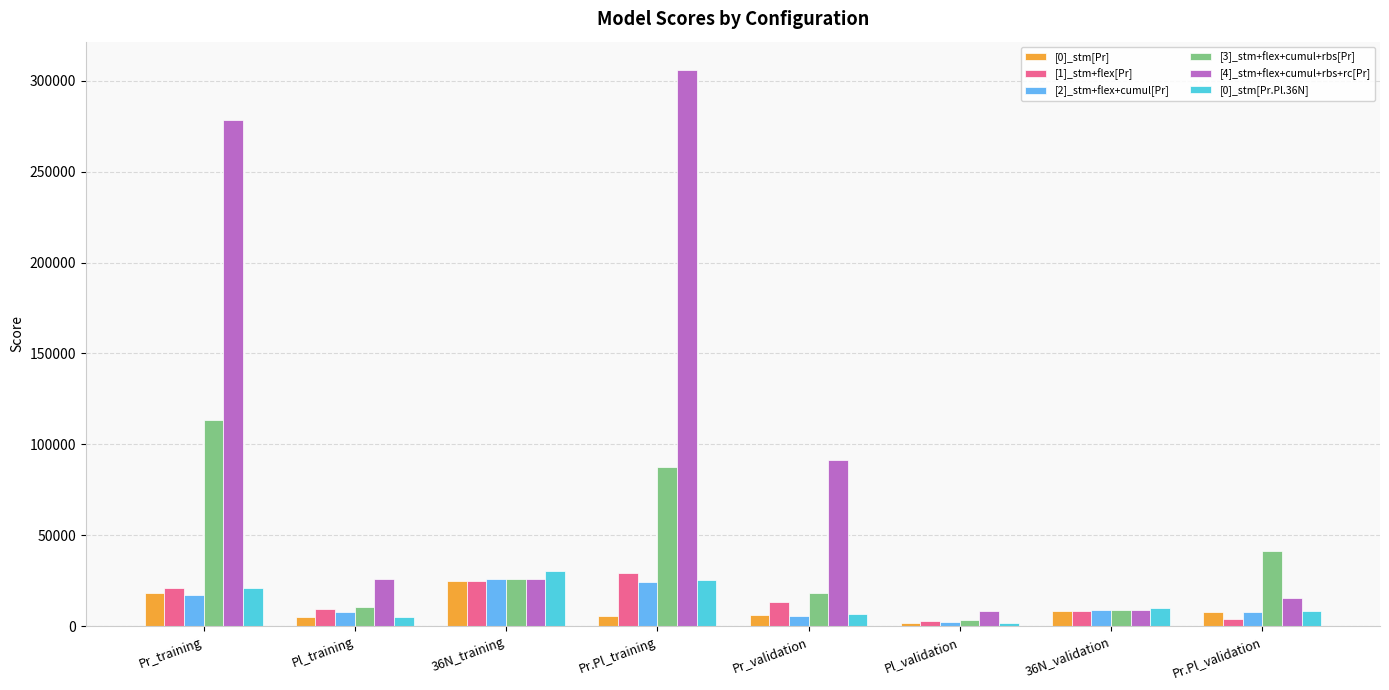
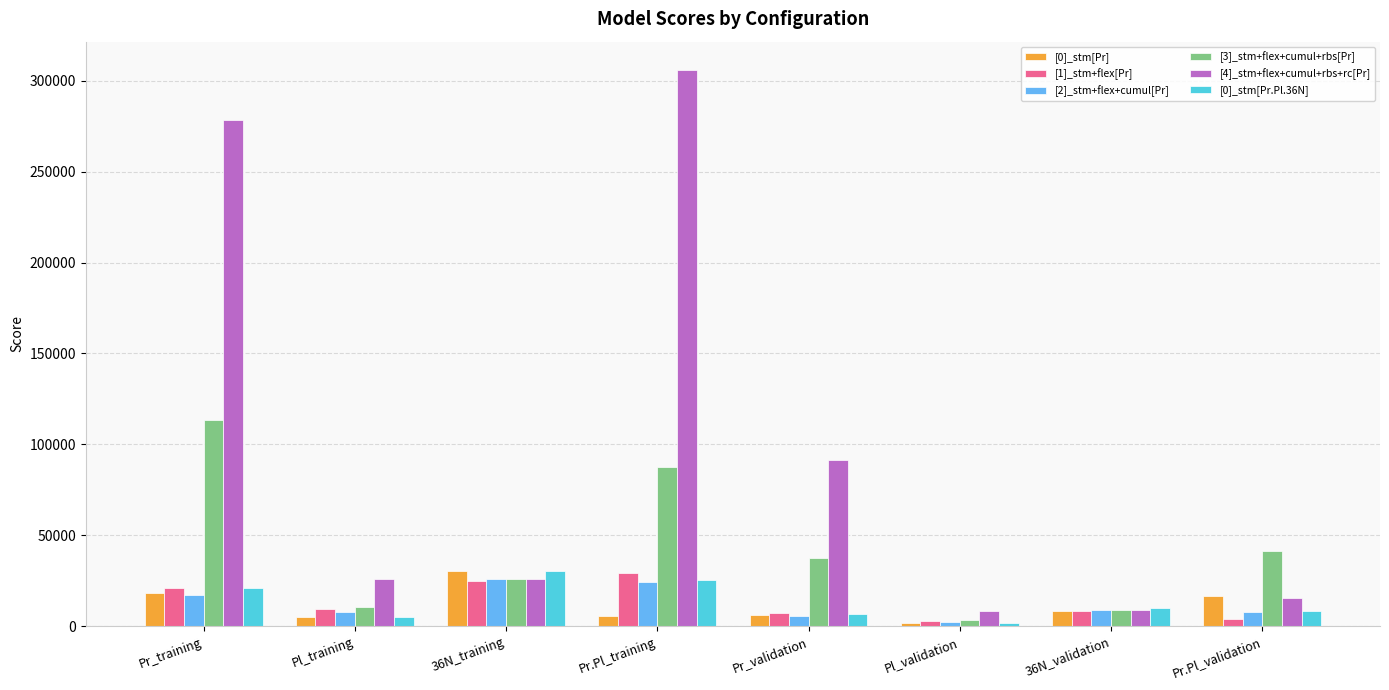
  {
    "[0]_stm[Pr]": {
      "Pr_training": 18000,
      "Pl_training": 5000,
-     "36N_training": 25000,
+     "36N_training": 31000,
      "Pr.Pl_training": 6000,
      "Pr_validation": 6000,
      "Pl_validation": 2000,
      "36N_validation": 8000,
-     "Pr.Pl_validation": 8000
+     "Pr.Pl_validation": 17000
    },
    "[1]_stm+flex[Pr]": {
      "Pr_training": 21000,
      "Pl_training": 9000,
      "36N_training": 25000,
      "Pr.Pl_training": 30000,
-     "Pr_validation": 13000,
+     "Pr_validation": 7000,
      "Pl_validation": 3000,
      "36N_validation": 8000,
      "Pr.Pl_validation": 4000
    },
    "[3]_stm+flex+cumul+rbs[Pr]": {
      "Pr_training": 113000,
      "Pl_training": 11000,
      "36N_training": 26000,
      "Pr.Pl_training": 87000,
-     "Pr_validation": 18000,
+     "Pr_validation": 38000,
      "Pl_validation": 4000,
      "36N_validation": 9000,
      "Pr.Pl_validation": 41000
    },
    "[4]_stm+flex+cumul+rbs+rc[Pr]": {
      "Pr_training": 278000,
      "Pl_training": 26000,
      "36N_training": 26000,
      "Pr.Pl_training": 306000,
      "Pr_validation": 92000,
      "Pl_validation": 8000,
      "36N_validation": 9000,
      "Pr.Pl_validation": 16000
    }
  }
